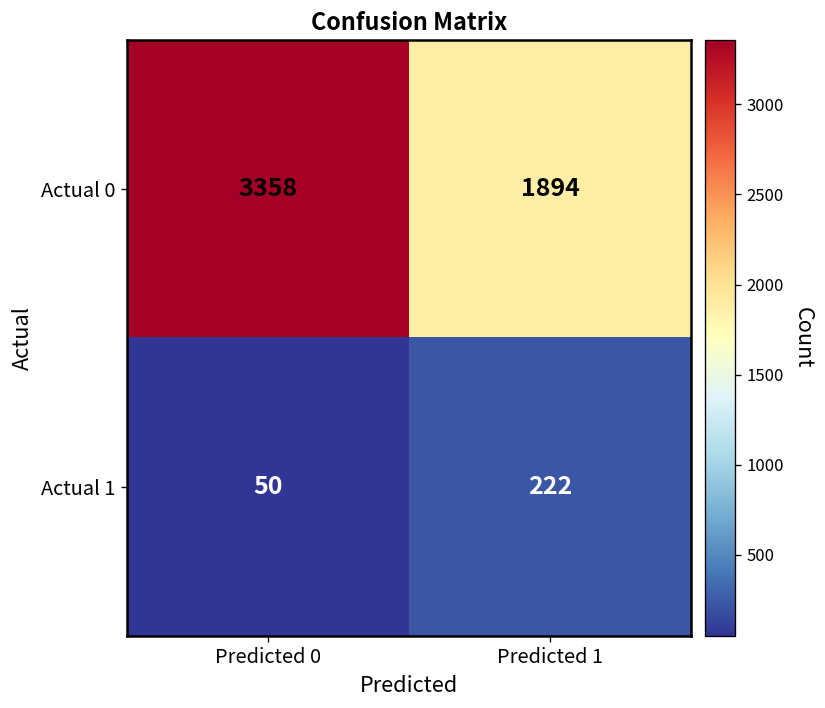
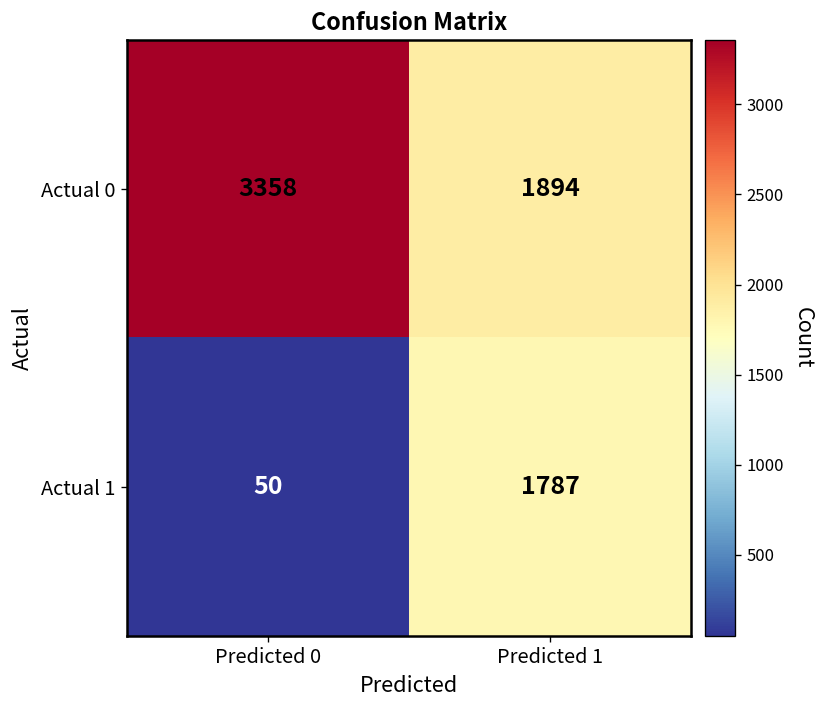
  {
    "Actual 0": {
      "Predicted 0": 3358,
      "Predicted 1": 1894
    },
    "Actual 1": {
      "Predicted 0": 50,
-     "Predicted 1": 222
+     "Predicted 1": 1787
    }
  }
